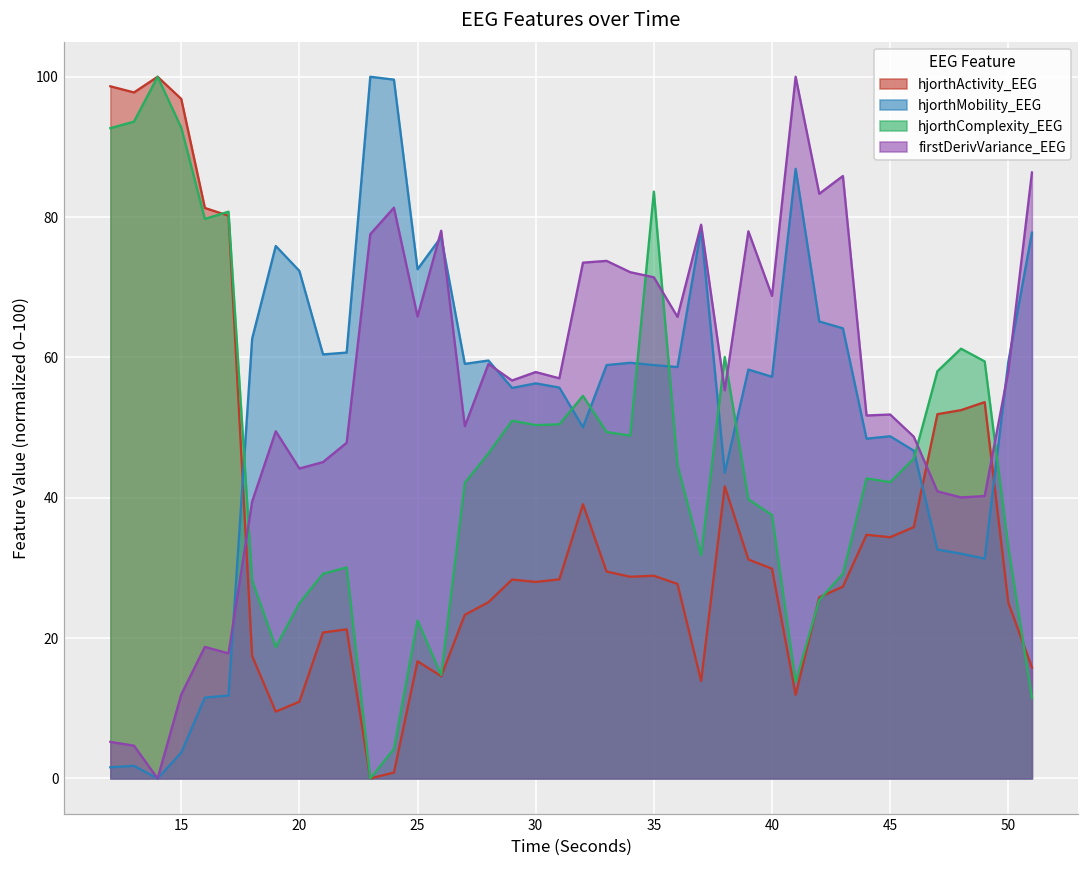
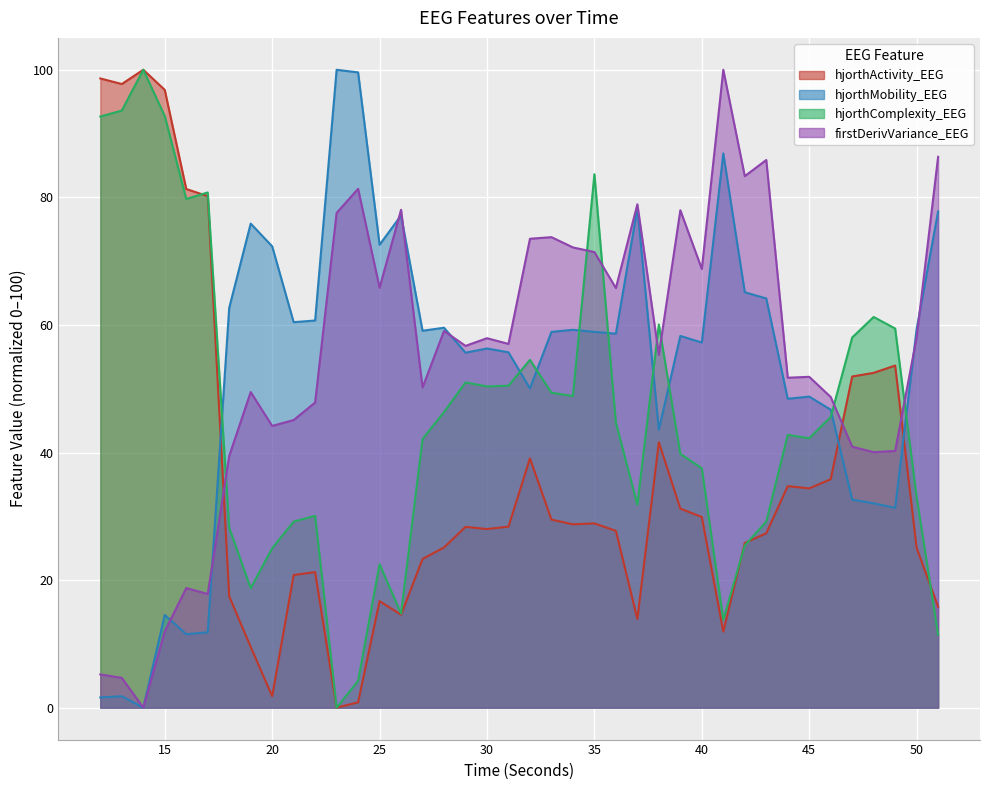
  {
    "hjorthActivity_EEG": {
      "15": 97,
-     "20": 11,
+     "20": 2,
      "25": 17,
      "30": 28,
      "35": 29,
      "40": 30,
      "45": 34,
      "50": 25
    },
    "hjorthMobility_EEG": {
-     "15": 4,
+     "15": 15,
      "20": 72,
      "25": 73,
      "30": 56,
      "35": 59,
      "40": 57,
      "45": 49,
      "50": 59
    },
    "hjorthComplexity_EEG": {
      "15": 93,
      "20": 25,
      "25": 22,
      "30": 50,
      "35": 84,
      "40": 38,
      "45": 42,
      "50": 33
    },
    "firstDerivVariance_EEG": {
      "15": 12,
      "20": 44,
      "25": 66,
      "30": 58,
      "35": 71,
      "40": 69,
      "45": 52,
      "50": 58
    }
  }
